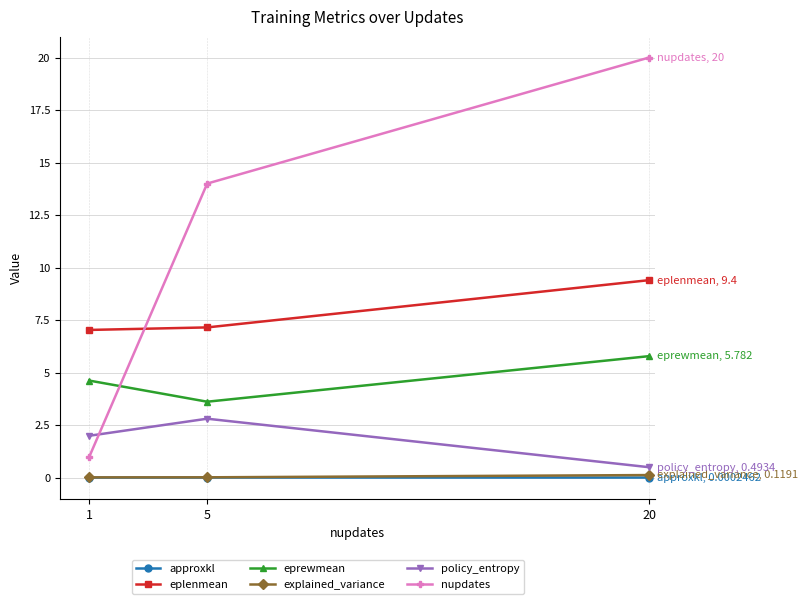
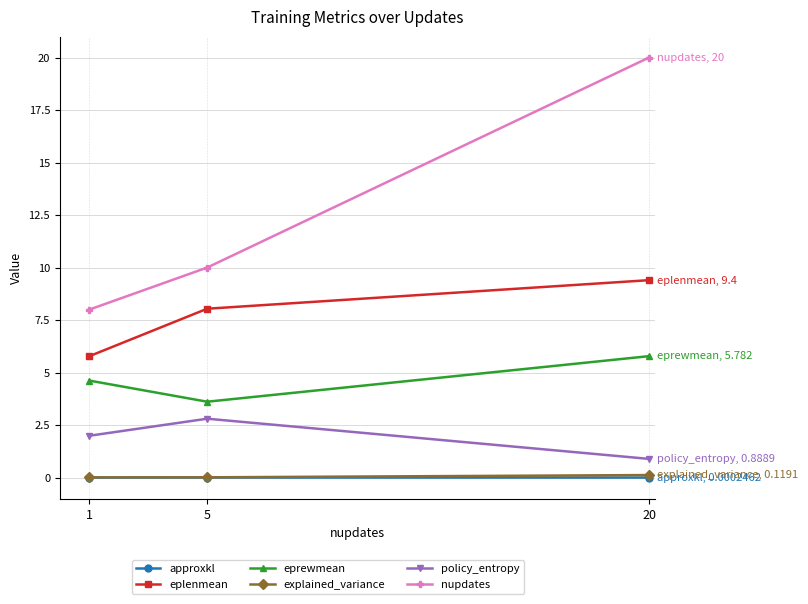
  {
    "eplenmean": {
-     "1": 7.0,
-     "5": 7.2
+     "1": 5.8,
+     "5": 8.0
    },
    "eprewmean": {
      "20": 5.782
    },
    "policy_entropy": {
-     "20": 0.4934
+     "20": 0.8889
    },
    "nupdates": {
-     "1": 1,
-     "5": 14
+     "1": 8,
+     "5": 10
    }
  }
